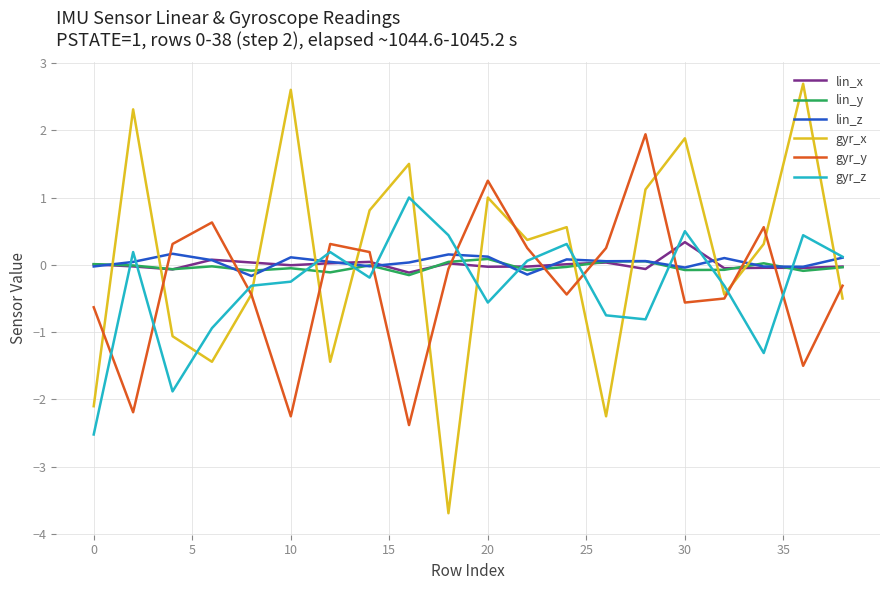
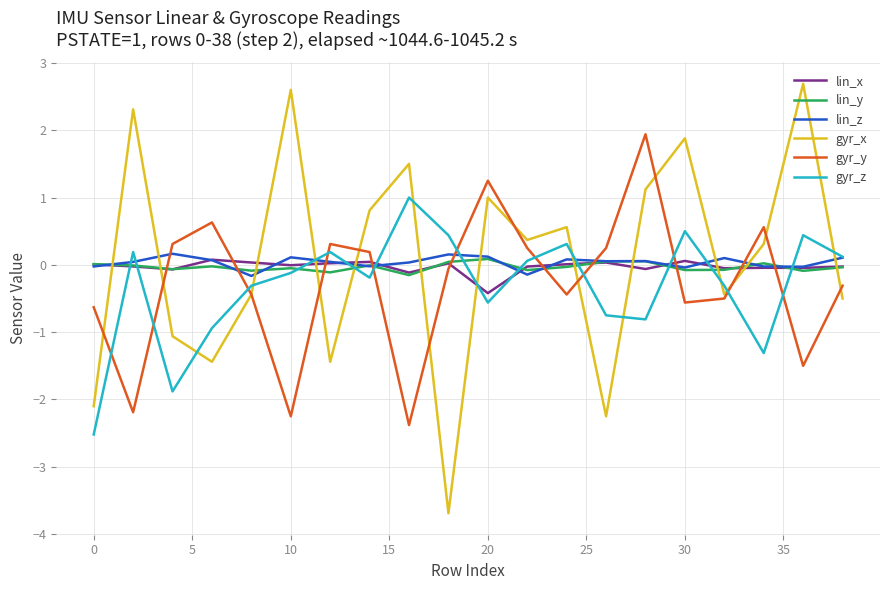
  {
    "lin_x": {
      "10": 0.0,
-     "20": 0.0,
-     "30": 0.3
+     "20": -0.4,
+     "30": 0.1
    },
    "lin_y": {
      "10": -0.1
    },
    "lin_z": {
      "10": 0.1
    },
    "gyr_x": {
      "0": -2.1,
      "10": 2.6,
      "20": 1.0,
      "30": 1.9
    },
    "gyr_y": {
      "0": -0.6,
      "10": -2.3,
      "20": 1.3,
      "30": -0.6
    },
    "gyr_z": {
      "0": -2.5,
-     "10": -0.3,
+     "10": -0.1,
      "20": -0.6,
      "30": 0.5
    }
  }
